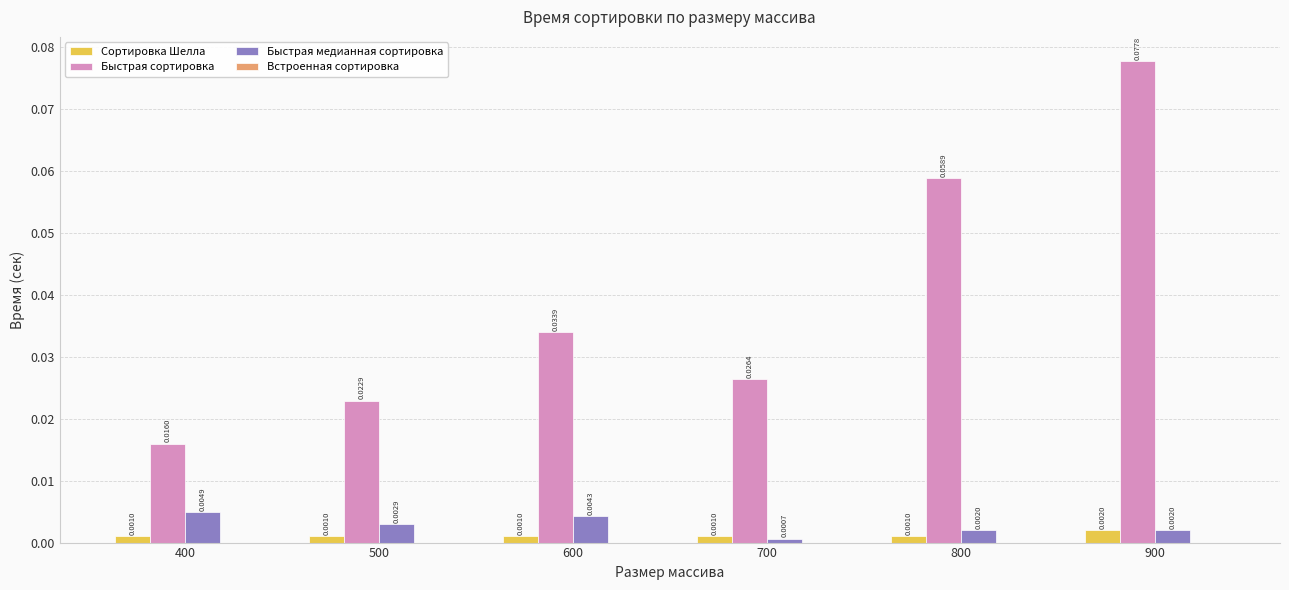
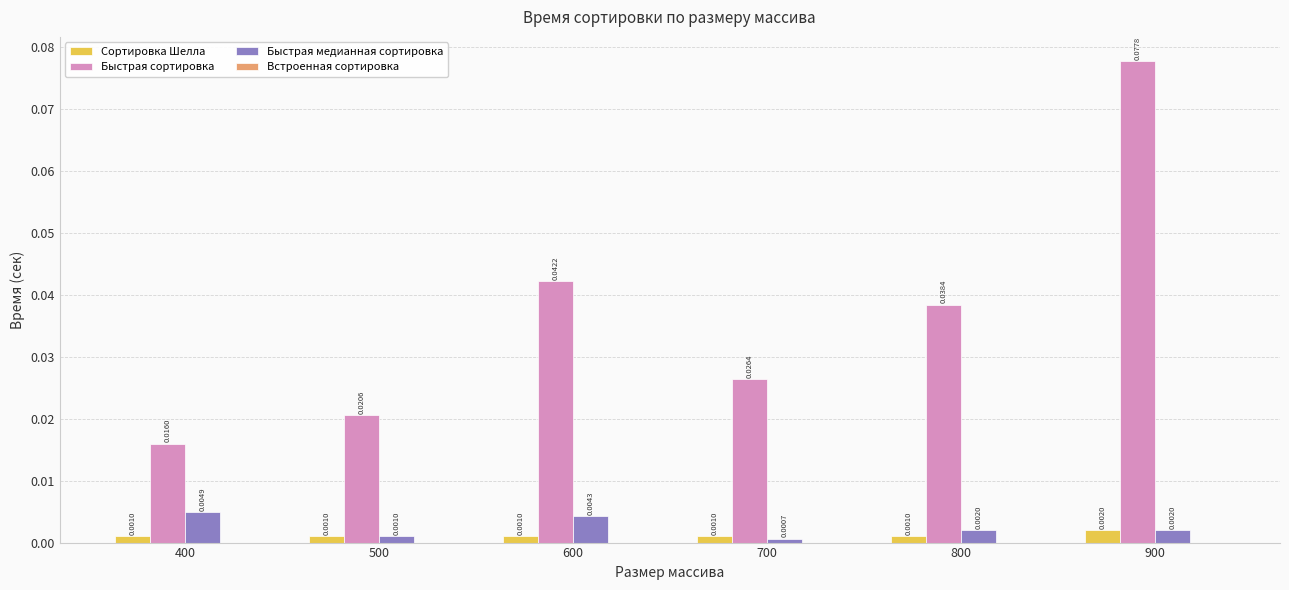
  {
    "Быстрая сортировка": {
      "400": 0.0160,
-     "500": 0.0229,
-     "600": 0.0339,
+     "500": 0.0206,
+     "600": 0.0422,
      "700": 0.0264,
-     "800": 0.0589,
+     "800": 0.0384,
      "900": 0.0778
    },
    "Быстрая медианная сортировка": {
      "400": 0.0049,
-     "500": 0.0029,
+     "500": 0.0010,
      "600": 0.0043,
      "700": 0.0007,
      "800": 0.0020,
      "900": 0.0020
    }
  }
